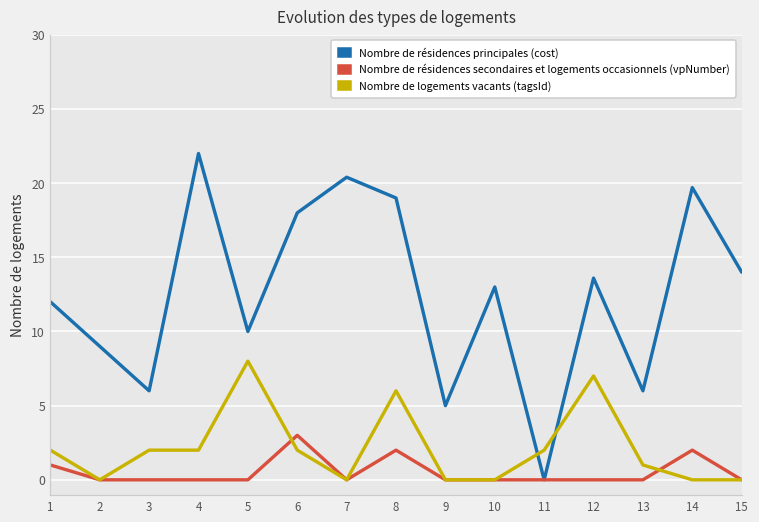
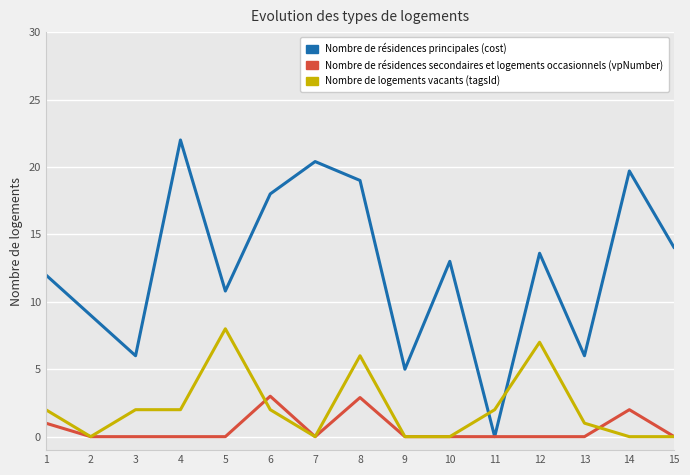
  {
    "Nombre de résidences principales (cost)": {
      "1": 12.0,
      "2": 9.0,
      "3": 6.0,
      "4": 22.0,
-     "5": 10.0,
+     "5": 10.8,
      "6": 18.0,
      "7": 20.4,
      "8": 19.0,
      "9": 5.0,
      "10": 13.0,
      "12": 13.6,
      "13": 6.0,
      "14": 19.7,
      "15": 14.0
    },
    "Nombre de résidences secondaires et logements occasionnels (vpNumber)": {
      "1": 1.0,
      "3": 0.0,
      "4": 0.0,
      "5": 0.0,
      "6": 3.0,
-     "8": 2.0,
+     "8": 2.9,
      "12": 0.0,
      "13": 0.0,
      "14": 2.0
    },
    "Nombre de logements vacants (tagsId)": {
      "1": 2.0,
      "3": 2.0,
      "4": 2.0,
      "5": 8.0,
      "6": 2.0,
      "8": 6.0,
      "11": 2.0,
      "12": 7.0,
      "13": 1.0,
      "14": 0.0
    }
  }
